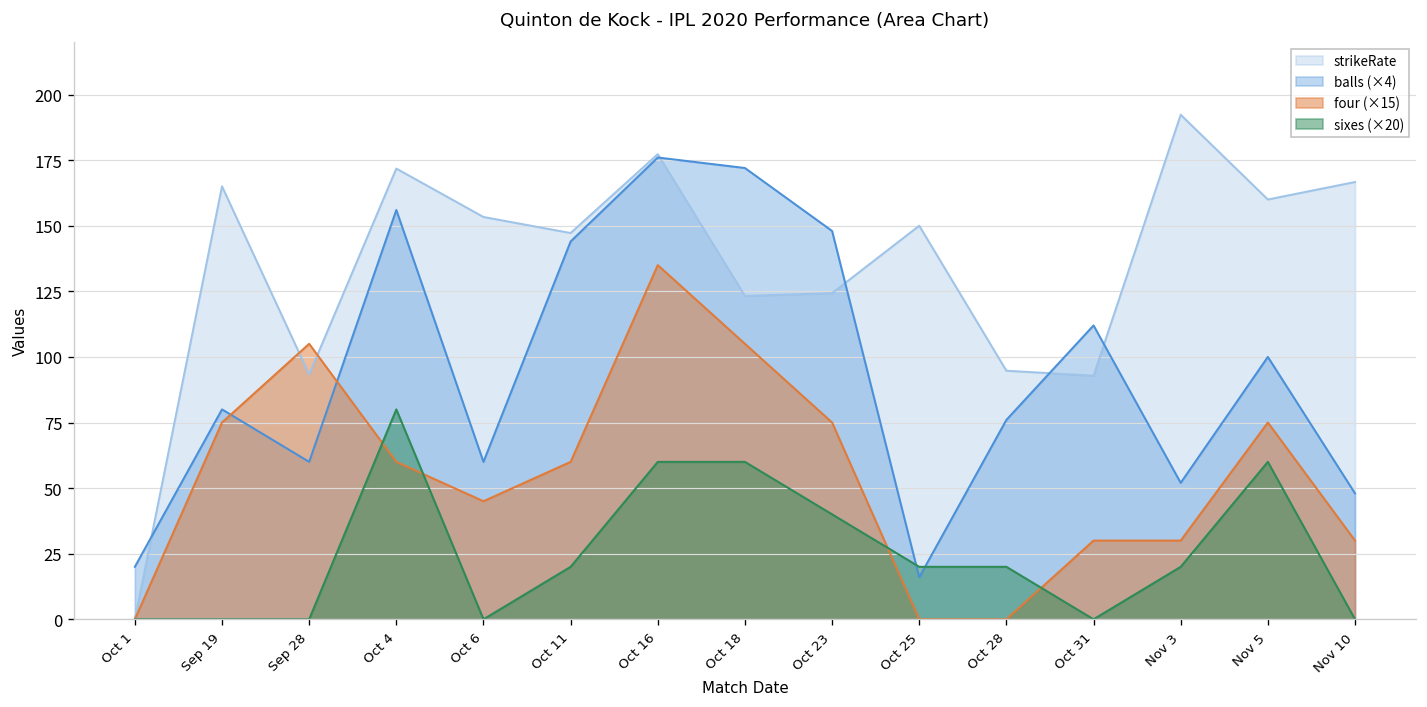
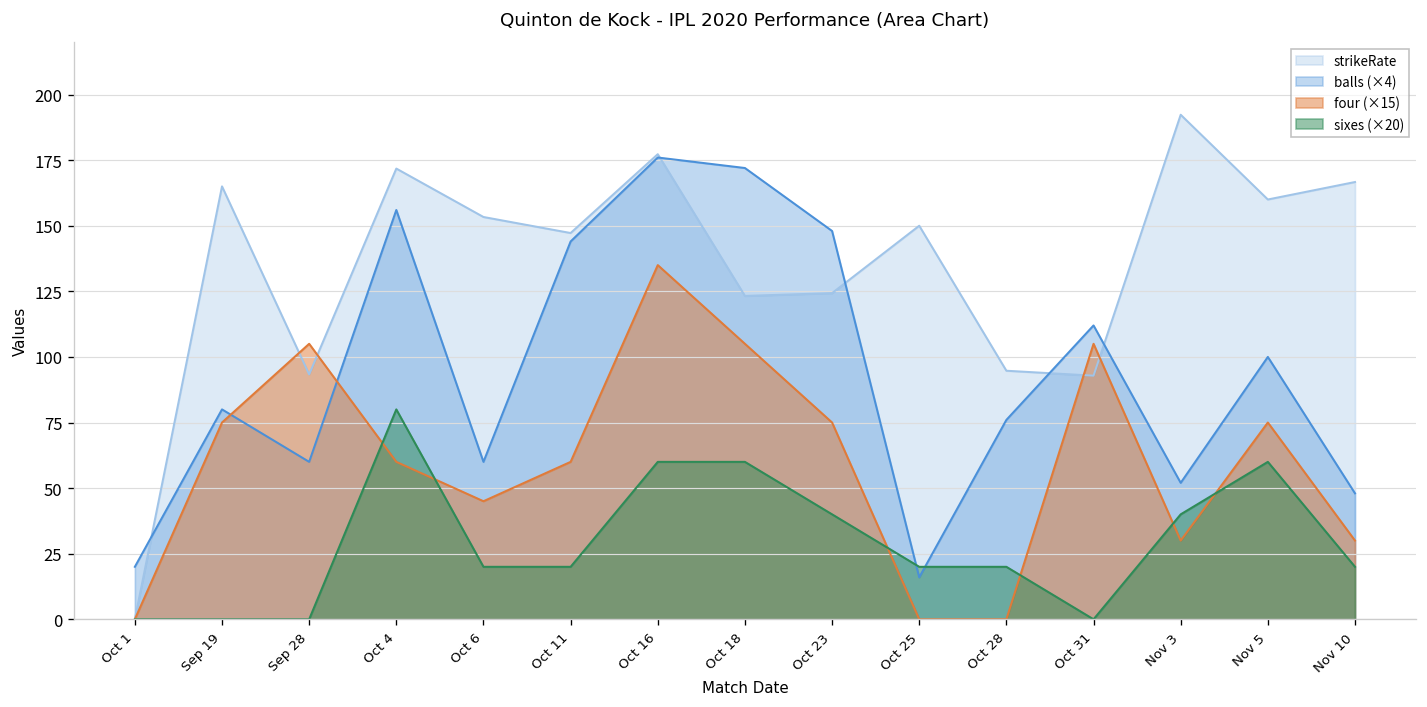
  {
    "four (×15)": {
      "Sep 19": 75,
      "Sep 28": 105,
      "Oct 4": 60,
      "Oct 6": 45,
      "Oct 11": 60,
      "Oct 16": 135,
      "Oct 18": 105,
      "Oct 23": 75,
      "Oct 25": 0,
      "Oct 28": 0,
-     "Oct 31": 30,
+     "Oct 31": 105,
      "Nov 3": 30,
      "Nov 5": 75,
      "Nov 10": 30
    },
    "sixes (×20)": {
      "Sep 19": 0,
      "Sep 28": 0,
      "Oct 4": 80,
-     "Oct 6": 0,
+     "Oct 6": 20,
      "Oct 11": 20,
      "Oct 16": 60,
      "Oct 18": 60,
      "Oct 23": 40,
      "Oct 25": 20,
      "Oct 28": 20,
      "Oct 31": 0,
-     "Nov 3": 20,
+     "Nov 3": 40,
      "Nov 5": 60,
-     "Nov 10": 0
+     "Nov 10": 20
    }
  }
